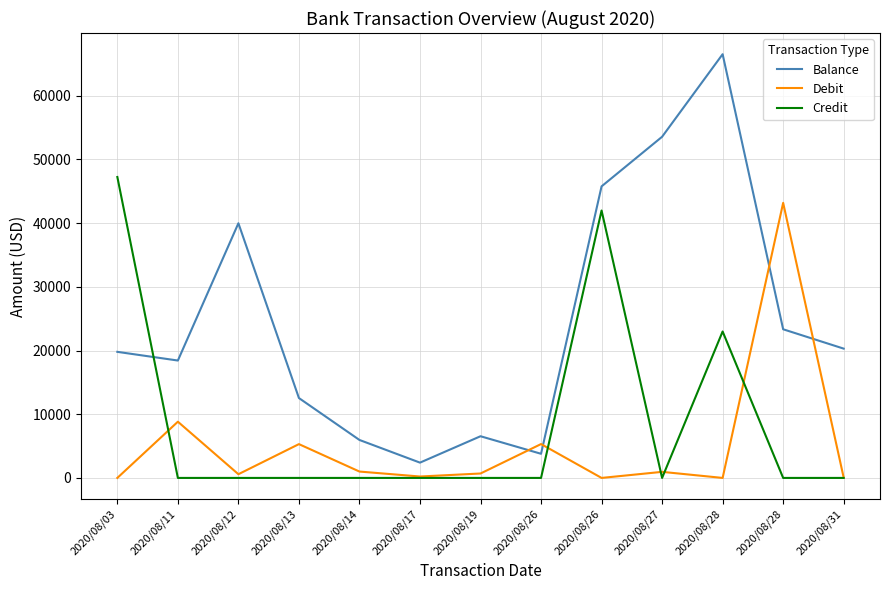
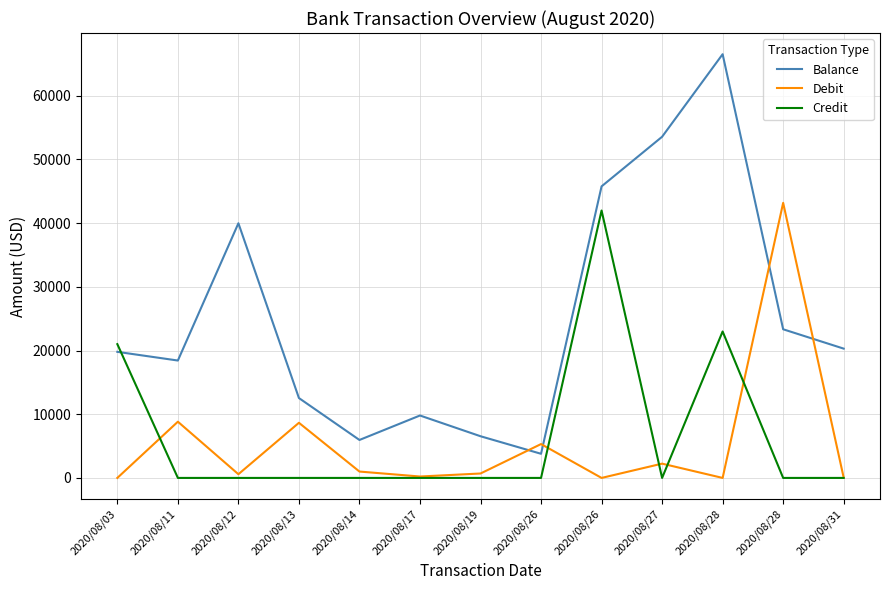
  {
    "Balance": {
      "2020/08/03": 20000,
      "2020/08/11": 18000,
      "2020/08/12": 40000,
      "2020/08/13": 13000,
      "2020/08/14": 6000,
-     "2020/08/17": 2000,
+     "2020/08/17": 10000,
      "2020/08/19": 7000,
      "2020/08/27": 54000,
      "2020/08/31": 20000
    },
    "Debit": {
      "2020/08/03": 0,
      "2020/08/11": 9000,
      "2020/08/12": 1000,
-     "2020/08/13": 5000,
+     "2020/08/13": 9000,
      "2020/08/14": 1000,
      "2020/08/19": 1000,
-     "2020/08/27": 1000
+     "2020/08/27": 2000
    },
    "Credit": {
-     "2020/08/03": 47000,
+     "2020/08/03": 21000,
      "2020/08/11": 0,
      "2020/08/12": 0,
      "2020/08/13": 0,
      "2020/08/14": 0,
      "2020/08/19": 0,
      "2020/08/27": 0
    }
  }
